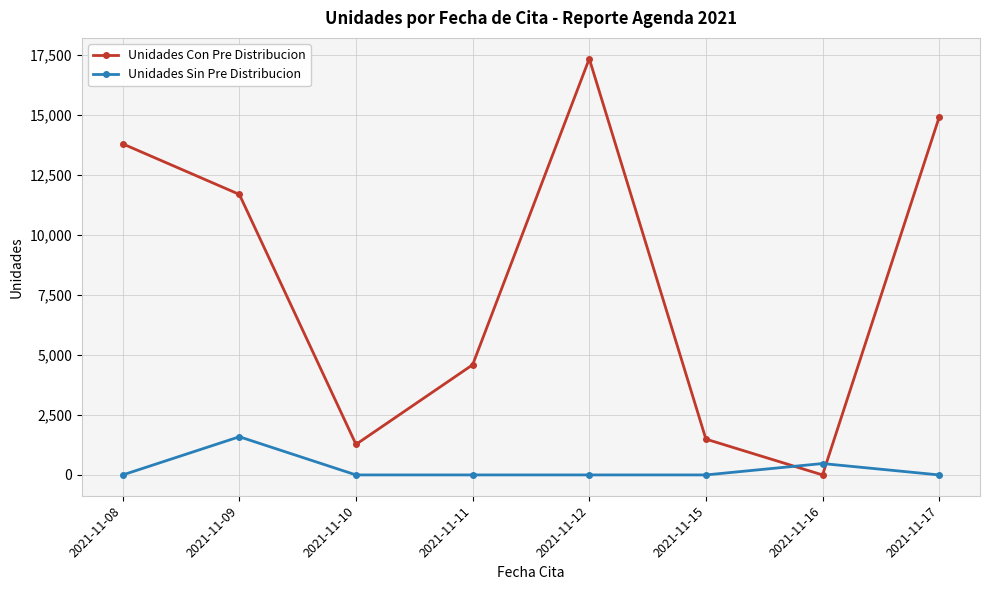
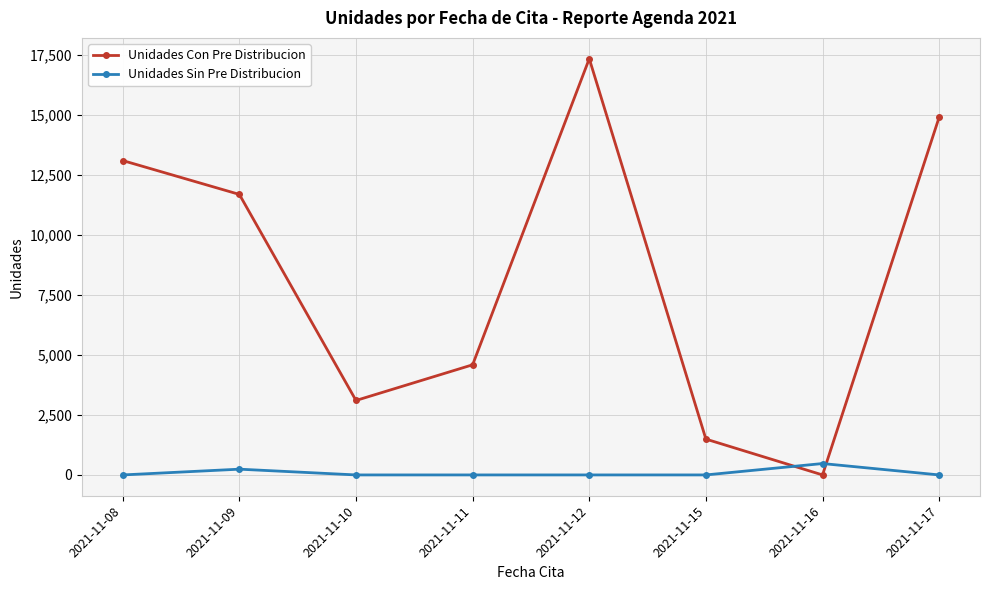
  {
    "Unidades Con Pre Distribucion": {
-     "2021-11-08": "13,800",
+     "2021-11-08": "13,100",
      "2021-11-09": "11,700",
-     "2021-11-10": "1,300",
+     "2021-11-10": "3,100",
      "2021-11-11": "4,600",
      "2021-11-12": "17,400",
      "2021-11-15": "1,500",
      "2021-11-16": "0",
      "2021-11-17": "14,900"
    },
    "Unidades Sin Pre Distribucion": {
      "2021-11-08": "0",
-     "2021-11-09": "1,600",
+     "2021-11-09": "200",
      "2021-11-10": "0",
      "2021-11-11": "0",
      "2021-11-12": "0",
      "2021-11-15": "0",
      "2021-11-16": "500",
      "2021-11-17": "0"
    }
  }
